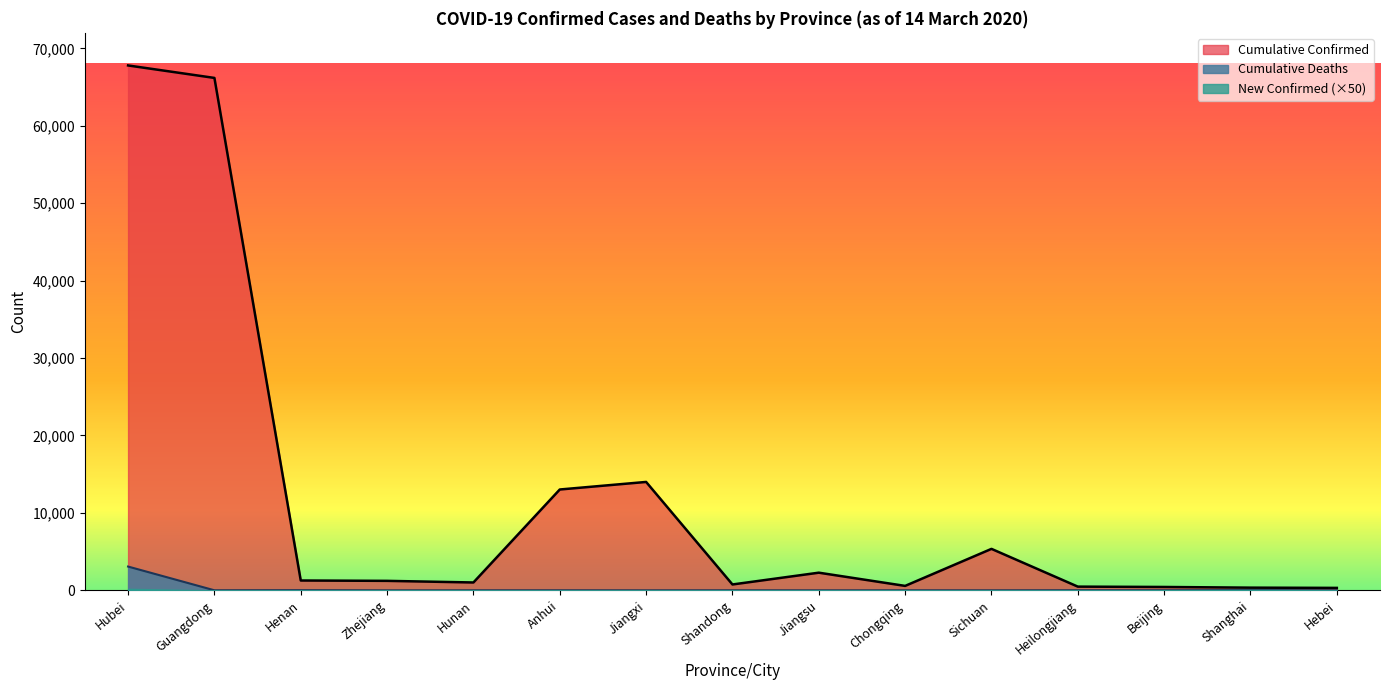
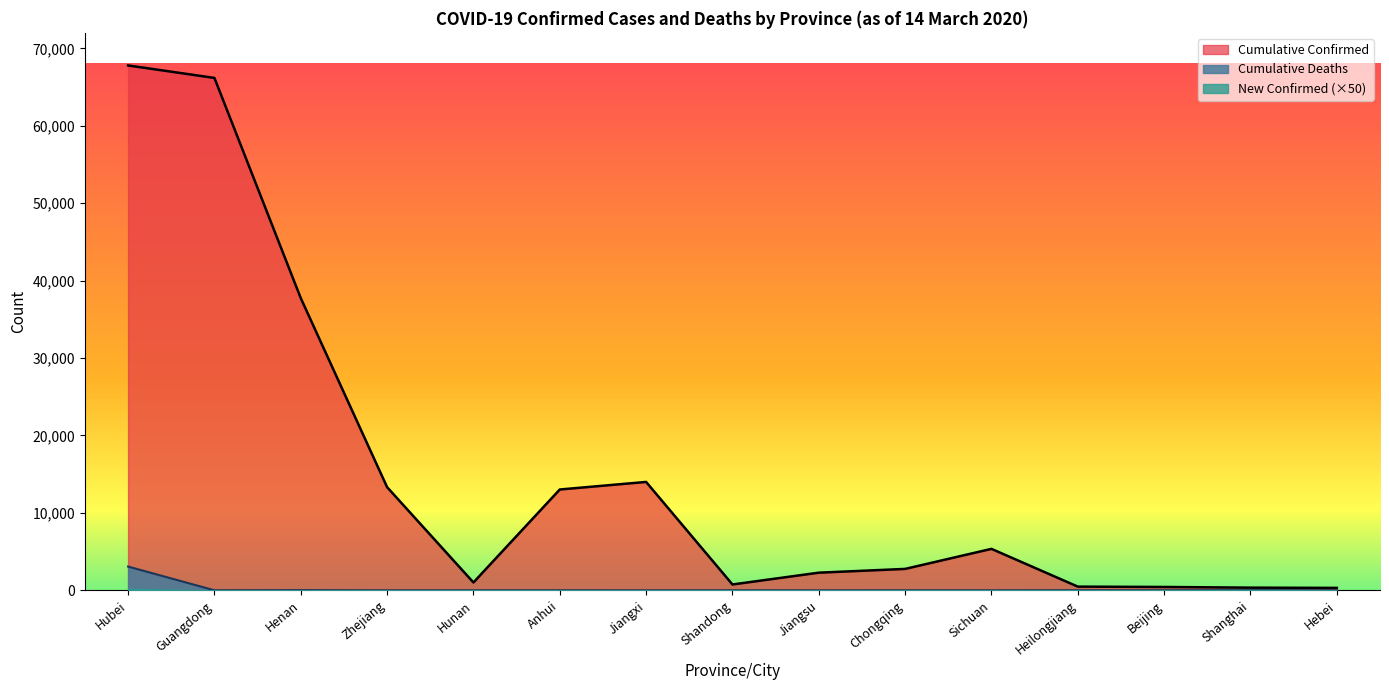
  {
    "Cumulative Confirmed": {
      "Hubei": "68,000",
      "Guangdong": "66,000",
-     "Henan": "1,000",
-     "Zhejiang": "1,000",
+     "Henan": "38,000",
+     "Zhejiang": "13,000",
      "Hunan": "1,000",
      "Anhui": "13,000",
      "Jiangxi": "14,000",
      "Shandong": "1,000",
      "Jiangsu": "2,000",
-     "Chongqing": "1,000",
+     "Chongqing": "3,000",
      "Sichuan": "5,000",
      "Heilongjiang": "0",
      "Beijing": "0"
    }
  }
